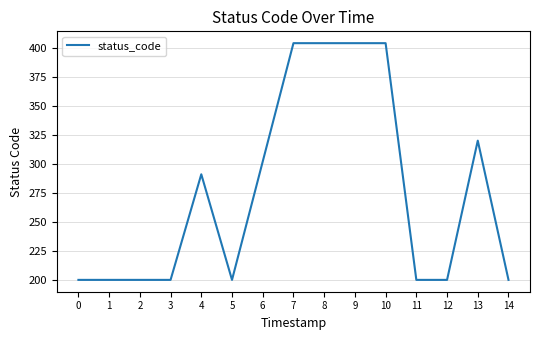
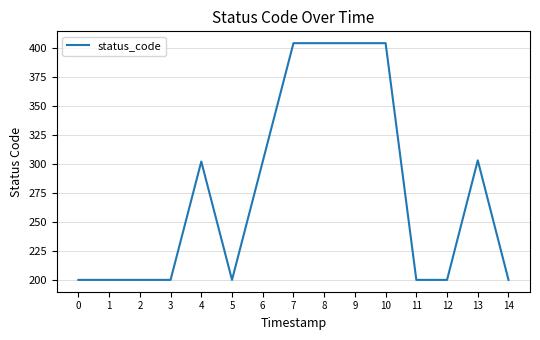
  {
    "0": 200,
    "1": 200,
    "2": 200,
    "3": 200,
-   "4": 291,
+   "4": 302,
    "5": 200,
    "6": 302,
    "7": 404,
    "8": 404,
    "9": 404,
    "10": 404,
    "11": 200,
    "12": 200,
-   "13": 320,
+   "13": 303,
    "14": 200
  }
